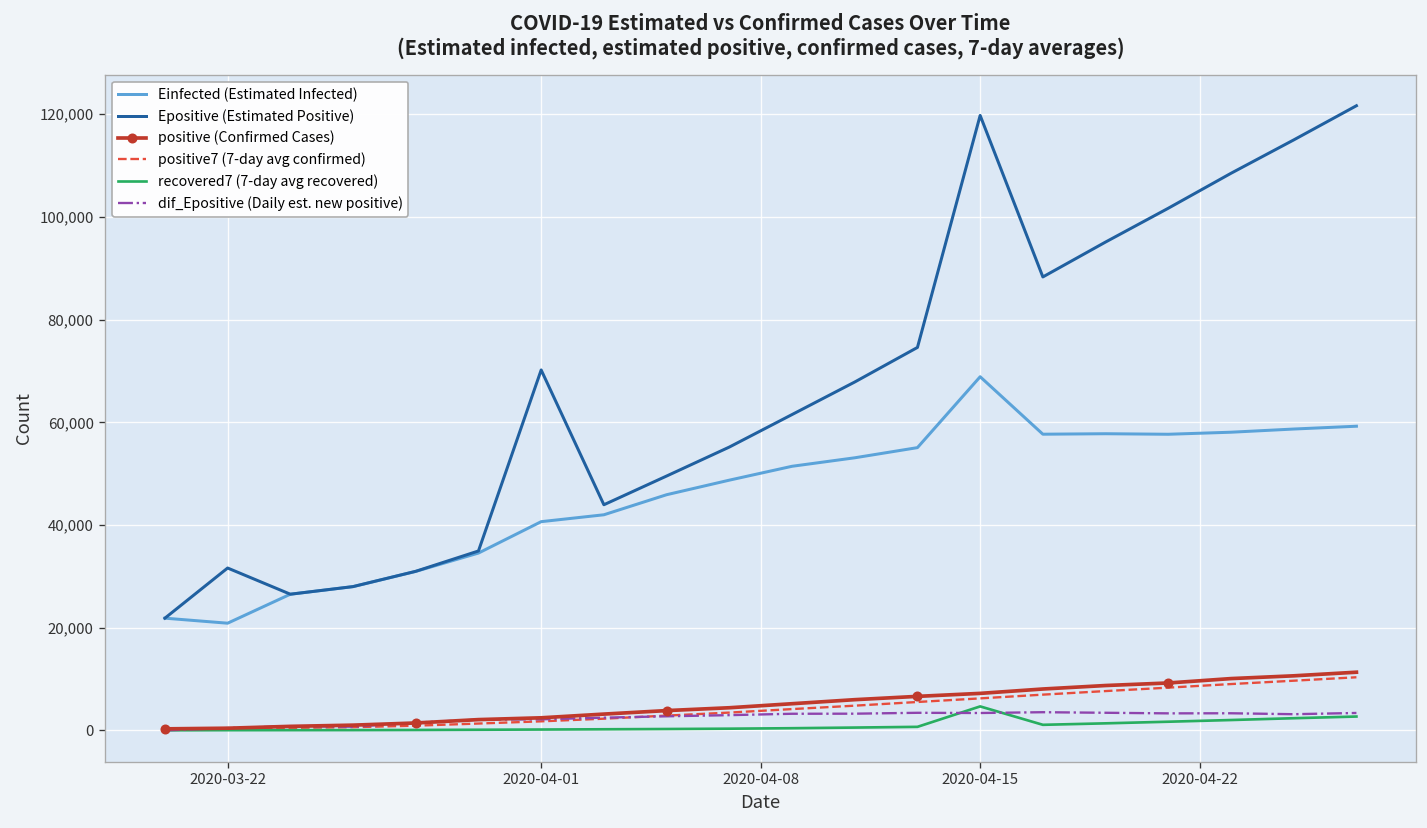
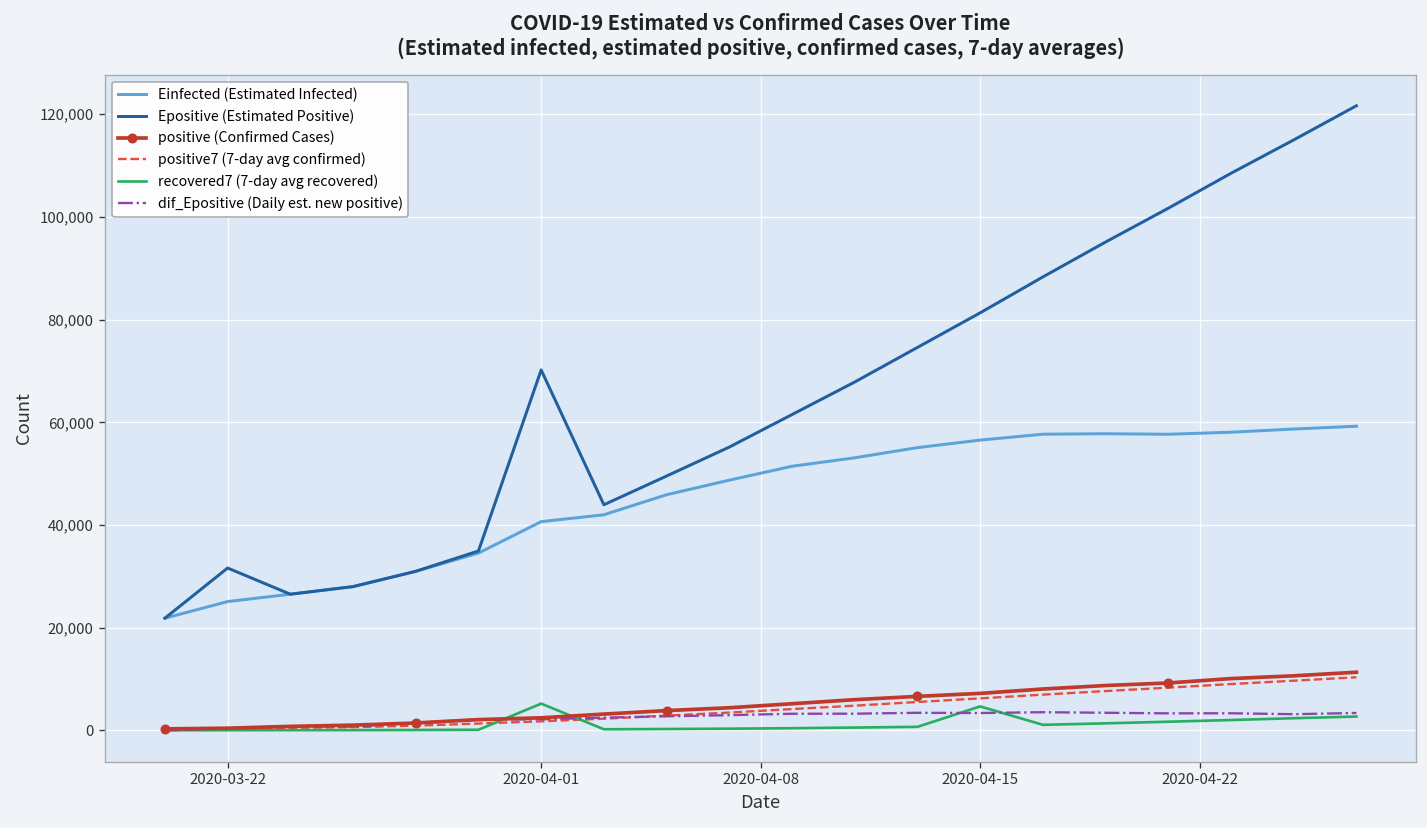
  {
    "Einfected (Estimated Infected)": {
-     "2020-03-22": "21,000",
+     "2020-03-22": "25,000",
      "2020-04-01": "41,000",
-     "2020-04-15": "69,000"
+     "2020-04-15": "57,000"
    },
    "Epositive (Estimated Positive)": {
      "2020-03-22": "32,000",
      "2020-04-01": "70,000",
-     "2020-04-15": "120,000"
+     "2020-04-15": "81,000"
    },
    "recovered7 (7-day avg recovered)": {
-     "2020-04-01": "0",
+     "2020-04-01": "5,000",
      "2020-04-15": "5,000"
    },
    "dif_Epositive (Daily est. new positive)": {
      "2020-04-15": "3,000"
    }
  }
